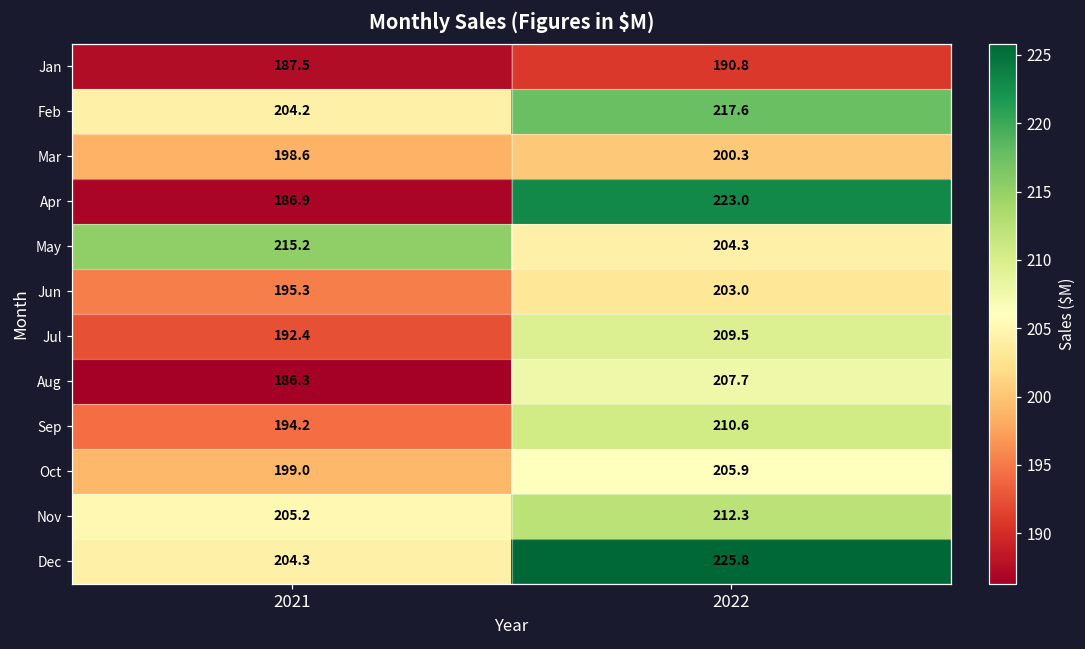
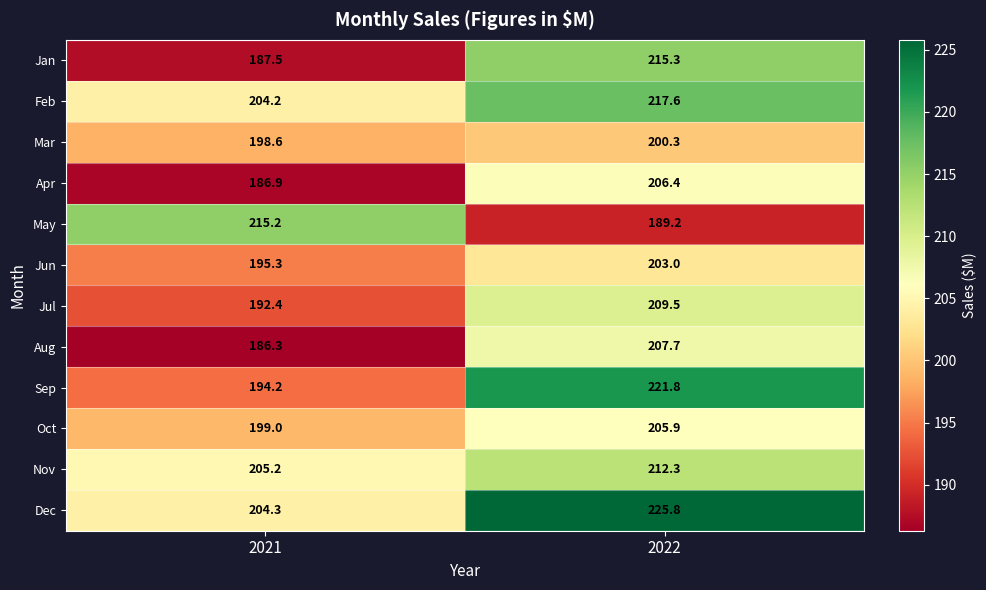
  {
    "Jan": {
      "2021": 187.5,
-     "2022": 190.8
+     "2022": 215.3
    },
    "Feb": {
      "2021": 204.2,
      "2022": 217.6
    },
    "Mar": {
      "2021": 198.6,
      "2022": 200.3
    },
    "Apr": {
      "2021": 186.9,
-     "2022": 223.0
+     "2022": 206.4
    },
    "May": {
      "2021": 215.2,
-     "2022": 204.3
+     "2022": 189.2
    },
    "Jun": {
      "2021": 195.3,
      "2022": 203.0
    },
    "Jul": {
      "2021": 192.4,
      "2022": 209.5
    },
    "Aug": {
      "2021": 186.3,
      "2022": 207.7
    },
    "Sep": {
      "2021": 194.2,
-     "2022": 210.6
+     "2022": 221.8
    },
    "Oct": {
      "2021": 199.0,
      "2022": 205.9
    },
    "Nov": {
      "2021": 205.2,
      "2022": 212.3
    },
    "Dec": {
      "2021": 204.3,
      "2022": 225.8
    }
  }
